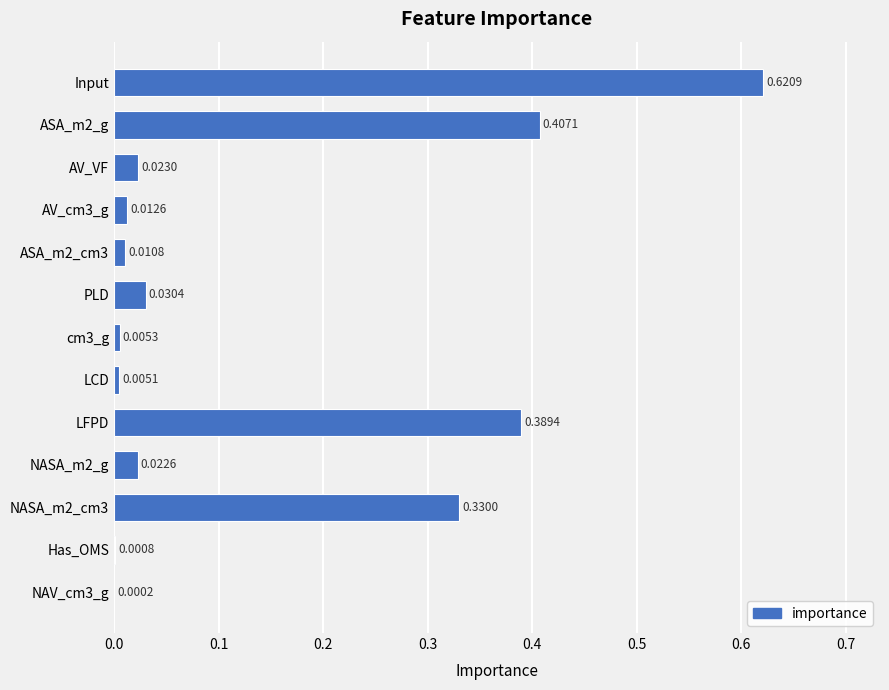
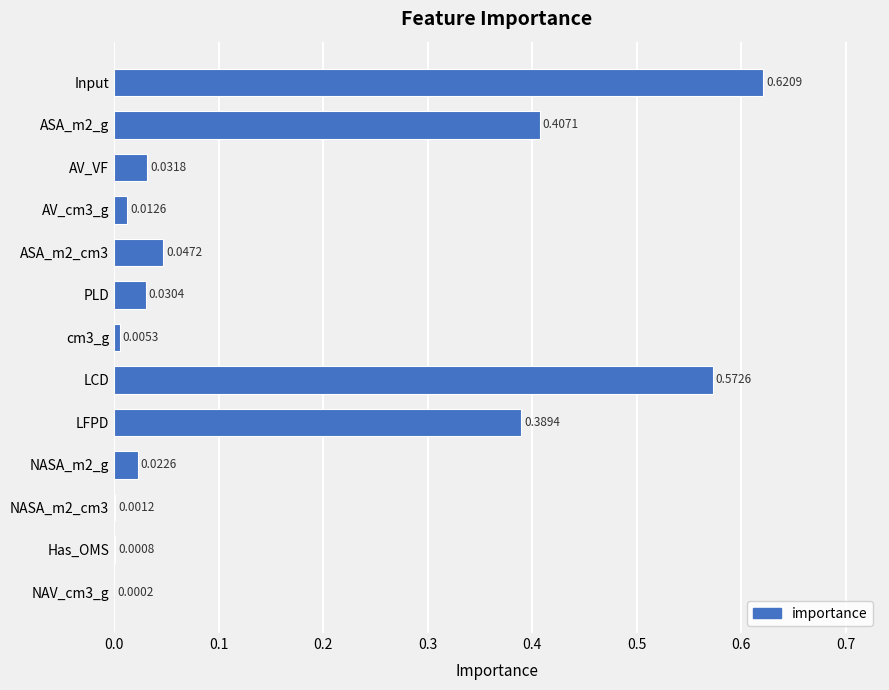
  {
    "Input": 0.6209,
    "ASA_m2_g": 0.4071,
-   "AV_VF": 0.0230,
+   "AV_VF": 0.0318,
    "AV_cm3_g": 0.0126,
-   "ASA_m2_cm3": 0.0108,
+   "ASA_m2_cm3": 0.0472,
    "PLD": 0.0304,
    "cm3_g": 0.0053,
-   "LCD": 0.0051,
+   "LCD": 0.5726,
    "LFPD": 0.3894,
    "NASA_m2_g": 0.0226,
-   "NASA_m2_cm3": 0.3300,
+   "NASA_m2_cm3": 0.0012,
    "Has_OMS": 0.0008,
    "NAV_cm3_g": 0.0002
  }
